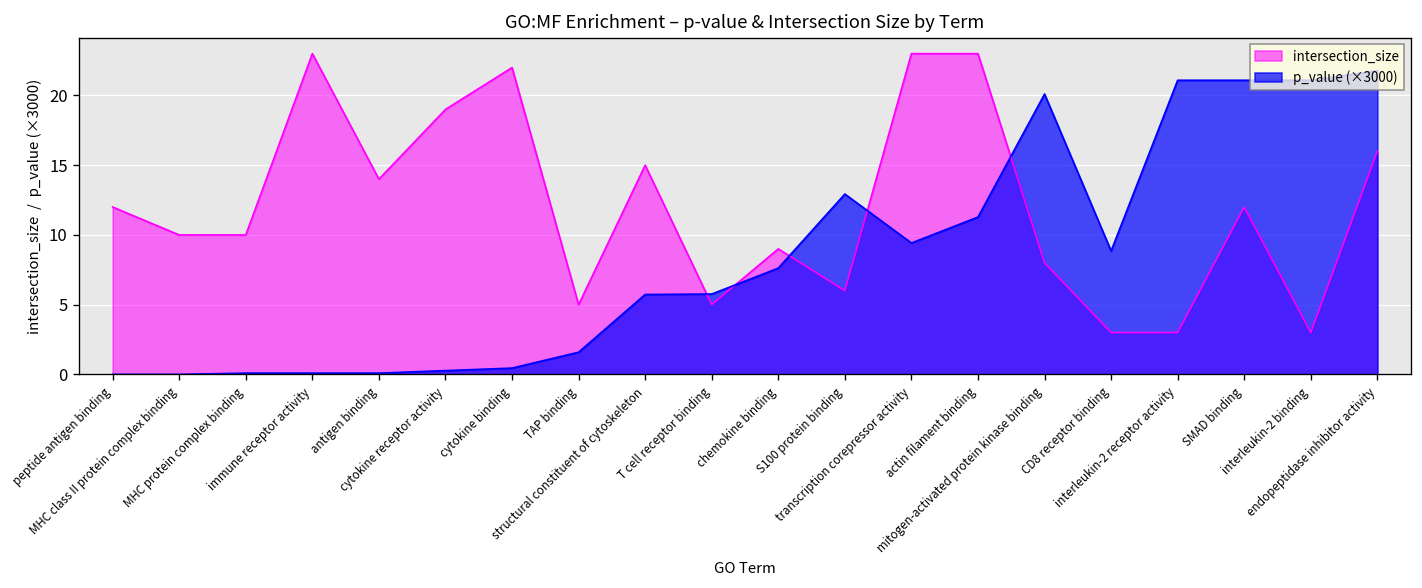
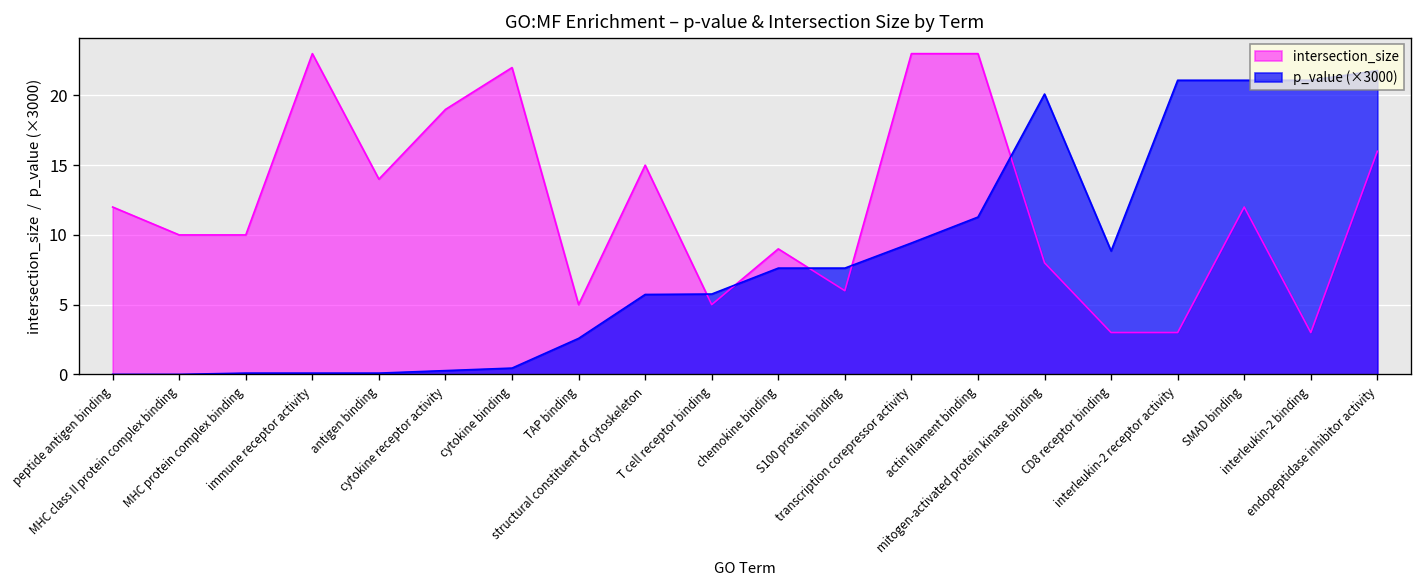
  {
    "intersection_size": {
      "peptide antigen binding": 12.0,
      "MHC class II protein complex binding": 10.0,
      "MHC protein complex binding": 10.0,
      "immune receptor activity": 23.0,
      "antigen binding": 14.0,
      "cytokine receptor activity": 19.0,
      "cytokine binding": 22.0,
      "TAP binding": 5.0,
      "structural constituent of cytoskeleton": 15.0,
      "T cell receptor binding": 5.0,
      "chemokine binding": 9.0,
      "S100 protein binding": 6.0,
      "transcription corepressor activity": 23.0,
      "actin filament binding": 23.0,
      "mitogen-activated protein kinase binding": 8.0,
      "CD8 receptor binding": 3.0,
      "interleukin-2 receptor activity": 3.0,
      "SMAD binding": 12.0,
      "interleukin-2 binding": 3.0,
      "endopeptidase inhibitor activity": 16.0
    },
    "p_value (×3000)": {
      "peptide antigen binding": 0.0,
      "MHC class II protein complex binding": 0.0,
      "MHC protein complex binding": 0.1,
      "immune receptor activity": 0.1,
      "antigen binding": 0.1,
      "cytokine receptor activity": 0.3,
      "cytokine binding": 0.4,
-     "TAP binding": 1.6,
+     "TAP binding": 2.6,
      "structural constituent of cytoskeleton": 5.7,
      "T cell receptor binding": 5.8,
      "chemokine binding": 7.6,
-     "S100 protein binding": 12.9,
+     "S100 protein binding": 7.6,
      "transcription corepressor activity": 9.4,
      "actin filament binding": 11.3,
      "mitogen-activated protein kinase binding": 20.1,
      "CD8 receptor binding": 8.9,
      "interleukin-2 receptor activity": 21.1,
      "SMAD binding": 21.1
    }
  }
